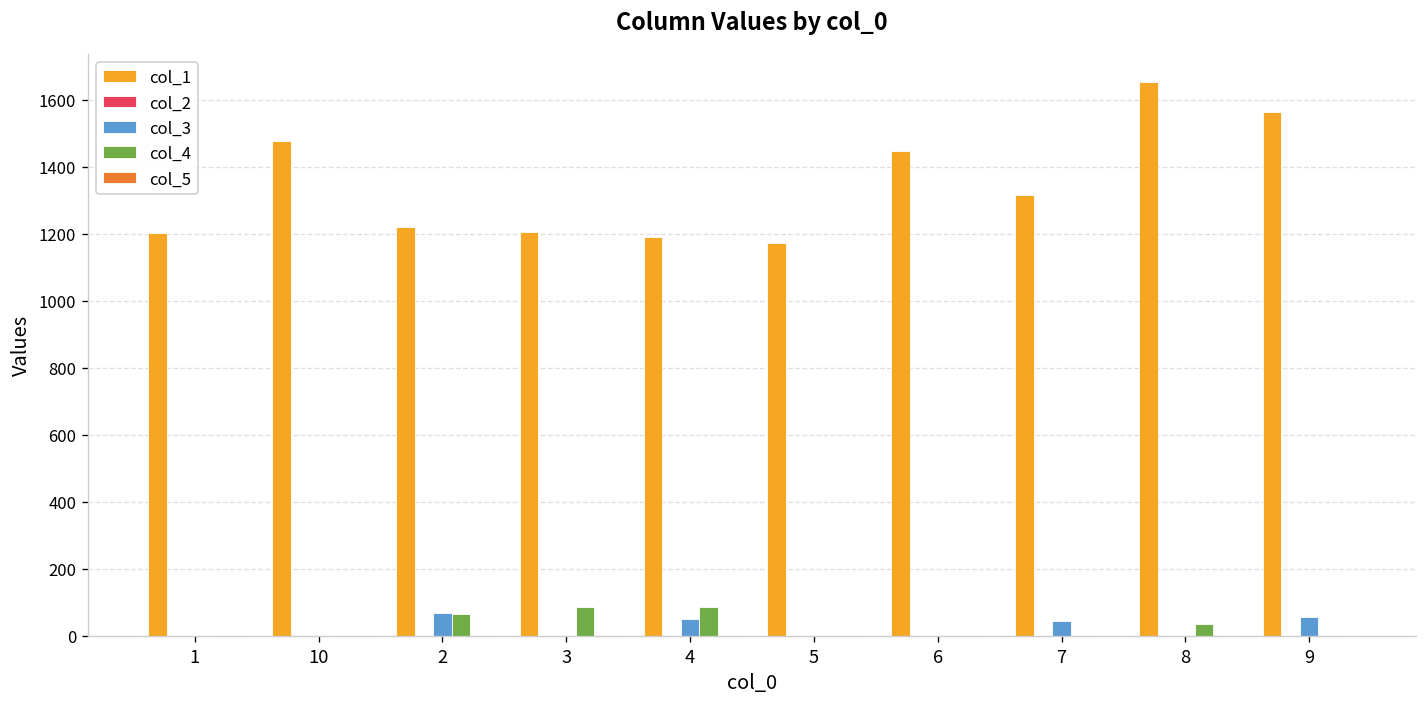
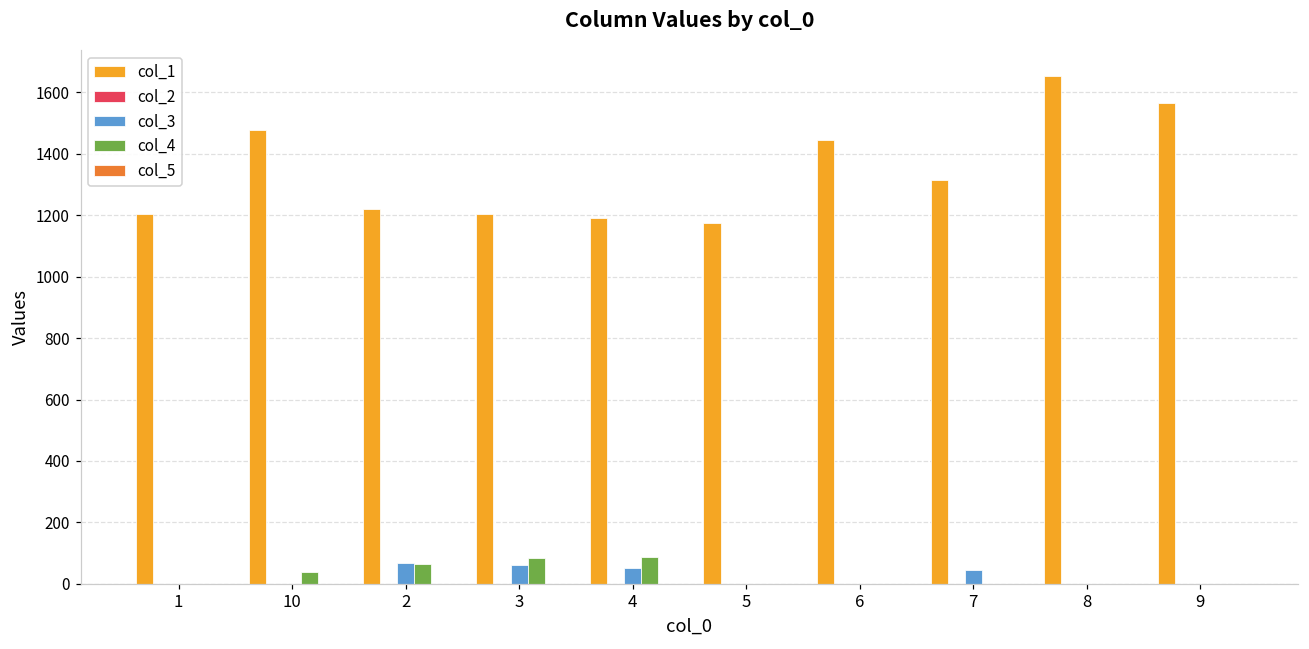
  {
    "col_3": {
      "2": 70,
-     "3": 0,
+     "3": 60,
      "4": 50,
      "7": 50,
-     "9": 60
+     "9": 0
    },
    "col_4": {
-     "10": 0,
+     "10": 40,
      "2": 70,
      "3": 90,
      "4": 90,
-     "8": 40
+     "8": 0
    }
  }
